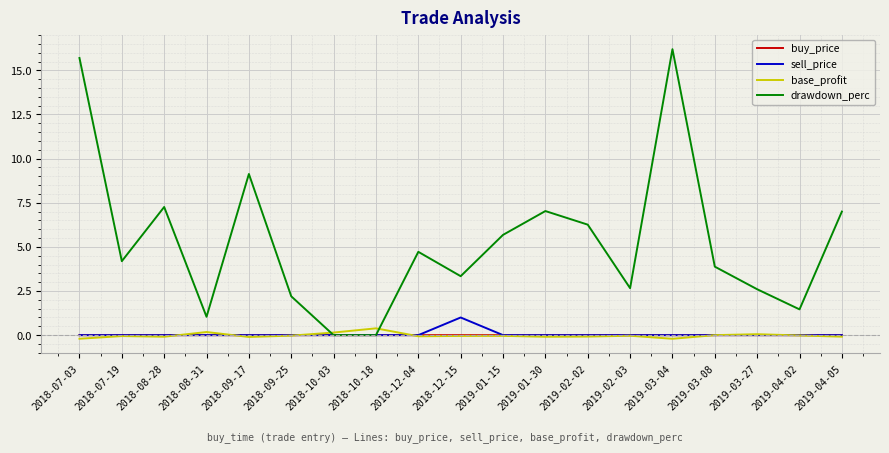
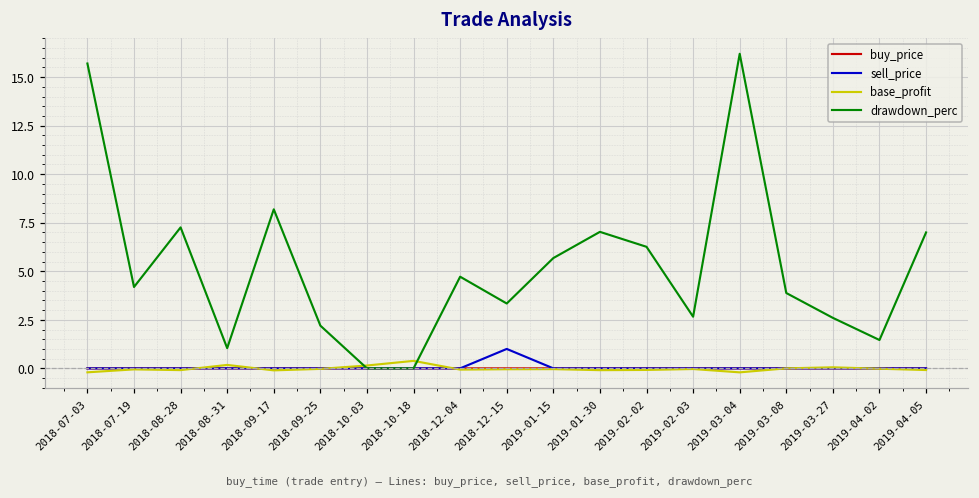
  {
    "sell_price": {
      "2018-12-15": 1.0
    },
    "base_profit": {
      "2018-07-03": -0.2,
      "2018-08-31": 0.2,
      "2018-10-18": 0.4,
      "2019-03-04": -0.2
    },
    "drawdown_perc": {
      "2018-07-03": 15.7,
      "2018-07-19": 4.2,
      "2018-08-28": 7.3,
      "2018-08-31": 1.0,
-     "2018-09-17": 9.1,
+     "2018-09-17": 8.2,
      "2018-09-25": 2.2,
      "2018-12-04": 4.7,
      "2018-12-15": 3.3,
      "2019-01-15": 5.7,
      "2019-01-30": 7.0,
      "2019-02-02": 6.3,
      "2019-02-03": 2.7,
      "2019-03-04": 16.2,
      "2019-03-08": 3.9,
      "2019-03-27": 2.6,
      "2019-04-02": 1.5,
      "2019-04-05": 7.0
    }
  }
